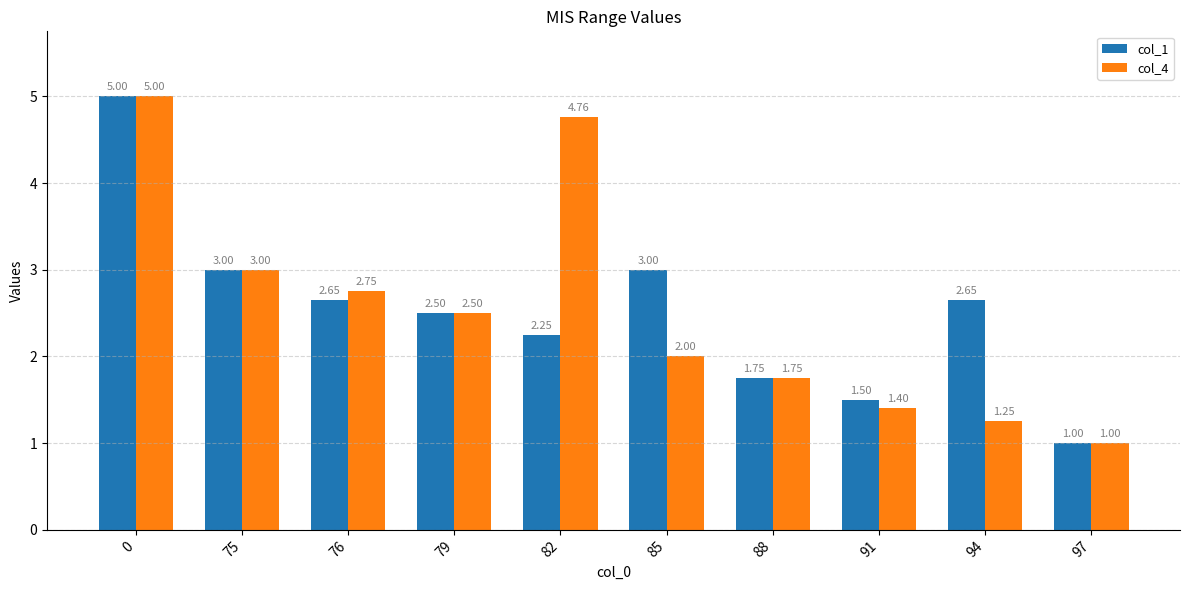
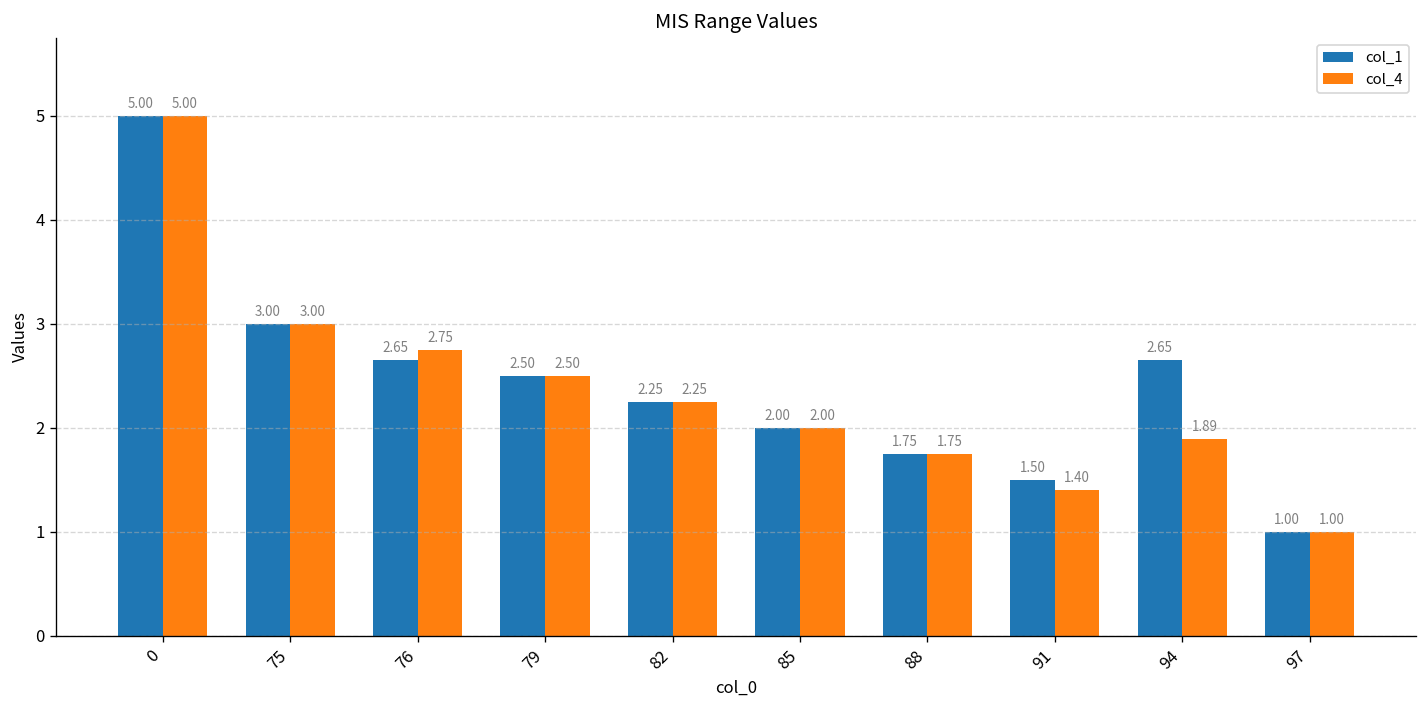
  {
    "col_1": {
      "0": 5.00,
      "75": 3.00,
      "76": 2.65,
      "79": 2.50,
      "82": 2.25,
-     "85": 3.00,
+     "85": 2.00,
      "88": 1.75,
      "91": 1.50,
      "94": 2.65,
      "97": 1.00
    },
    "col_4": {
      "0": 5.00,
      "75": 3.00,
      "76": 2.75,
      "79": 2.50,
-     "82": 4.76,
+     "82": 2.25,
      "85": 2.00,
      "88": 1.75,
      "91": 1.40,
-     "94": 1.25,
+     "94": 1.89,
      "97": 1.00
    }
  }
